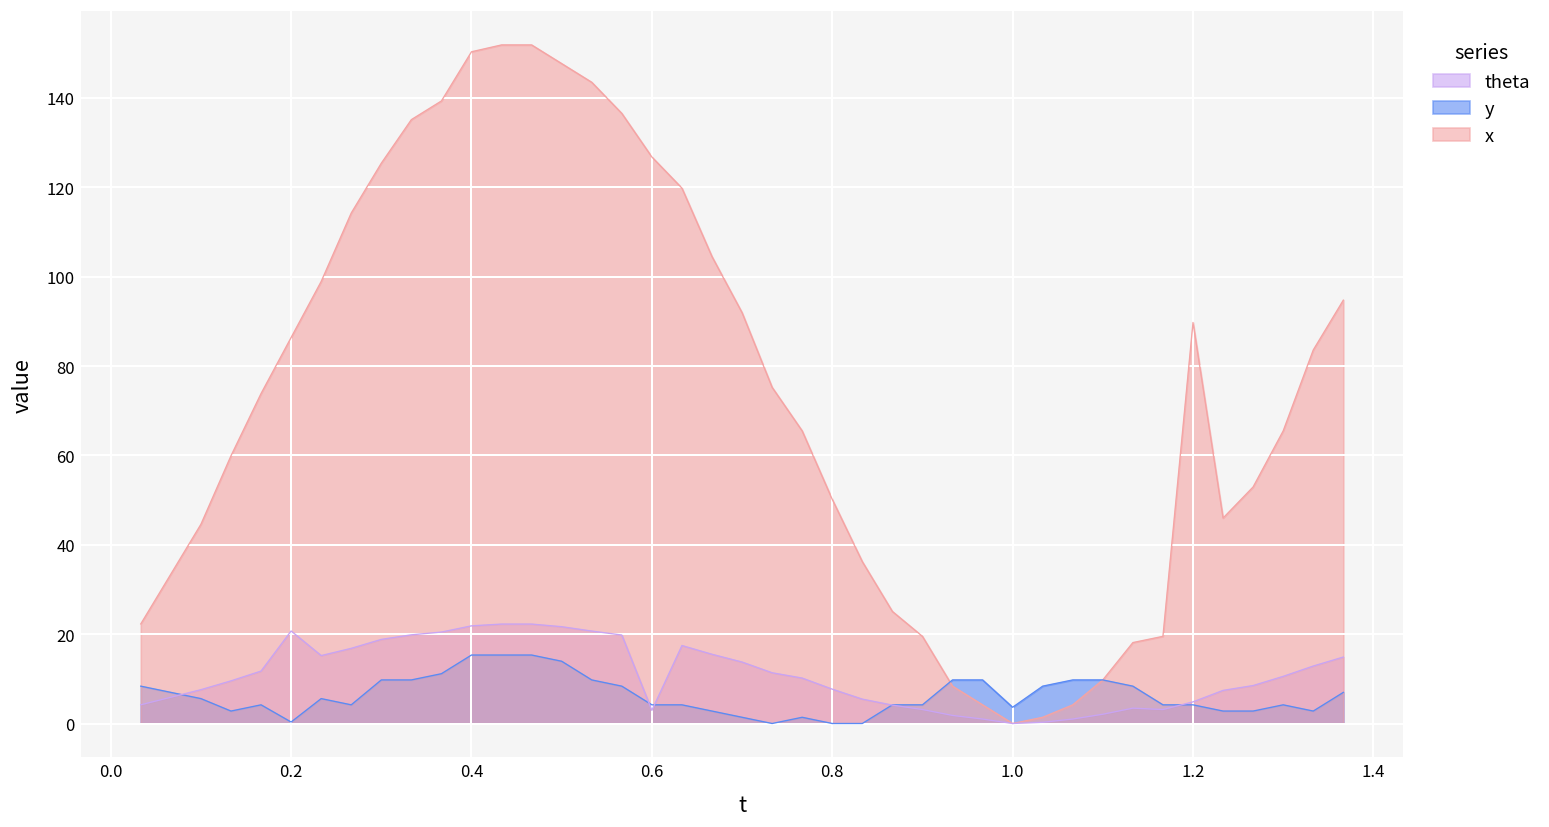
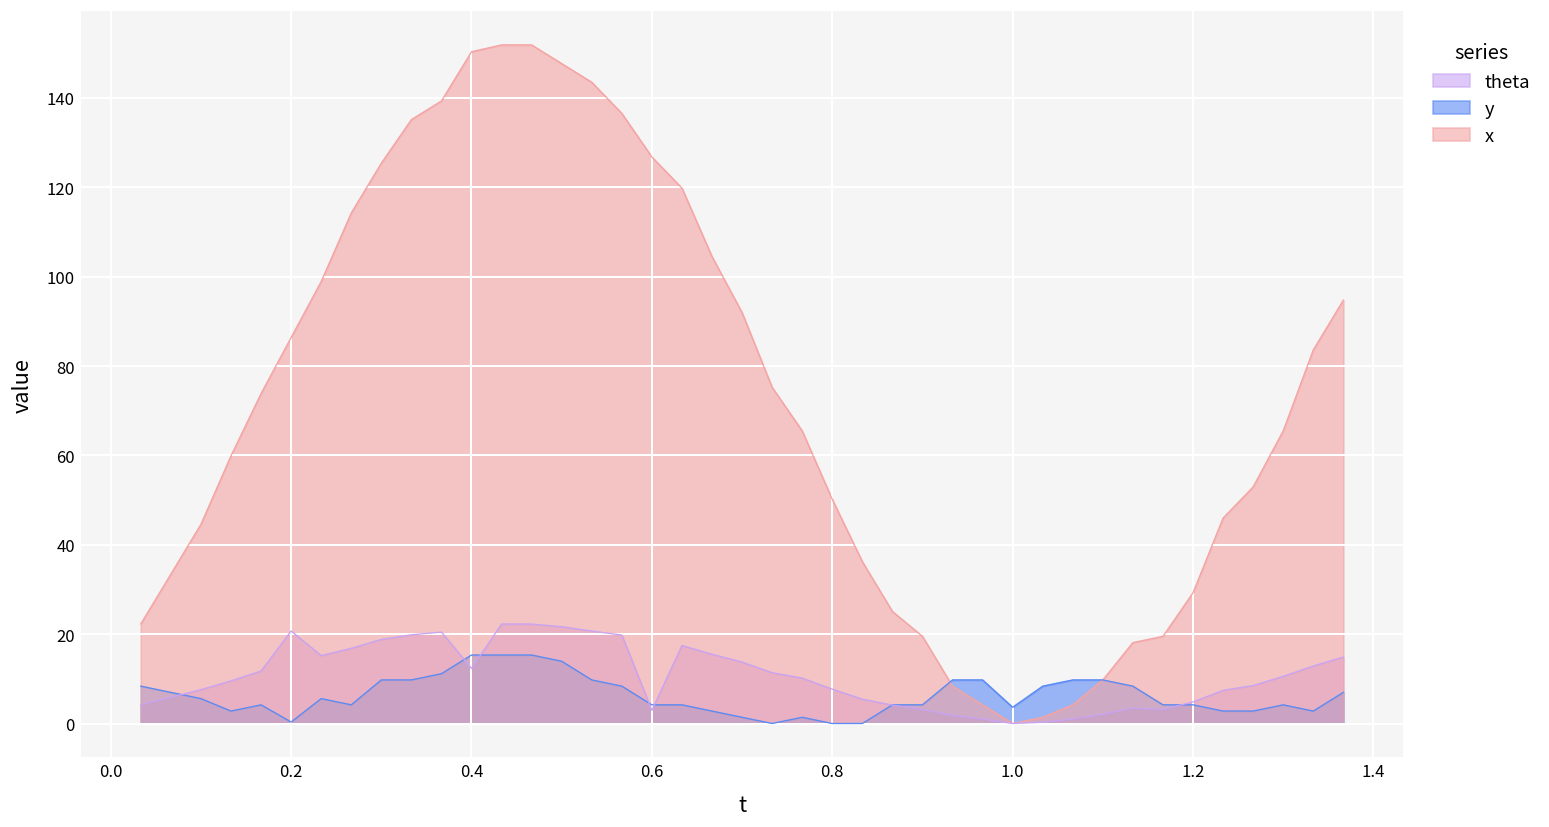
  {
    "theta": {
      "0.2": 21,
-     "0.4": 22,
+     "0.4": 12,
      "0.6": 3,
      "0.8": 8
    },
    "y": {
      "0.2": 0,
      "0.4": 15,
      "0.6": 4,
      "0.8": 0,
      "1.0": 4
    },
    "x": {
      "0.2": 86,
      "0.4": 150,
      "0.6": 127,
      "0.8": 50,
-     "1.2": 90
+     "1.2": 29
    }
  }
